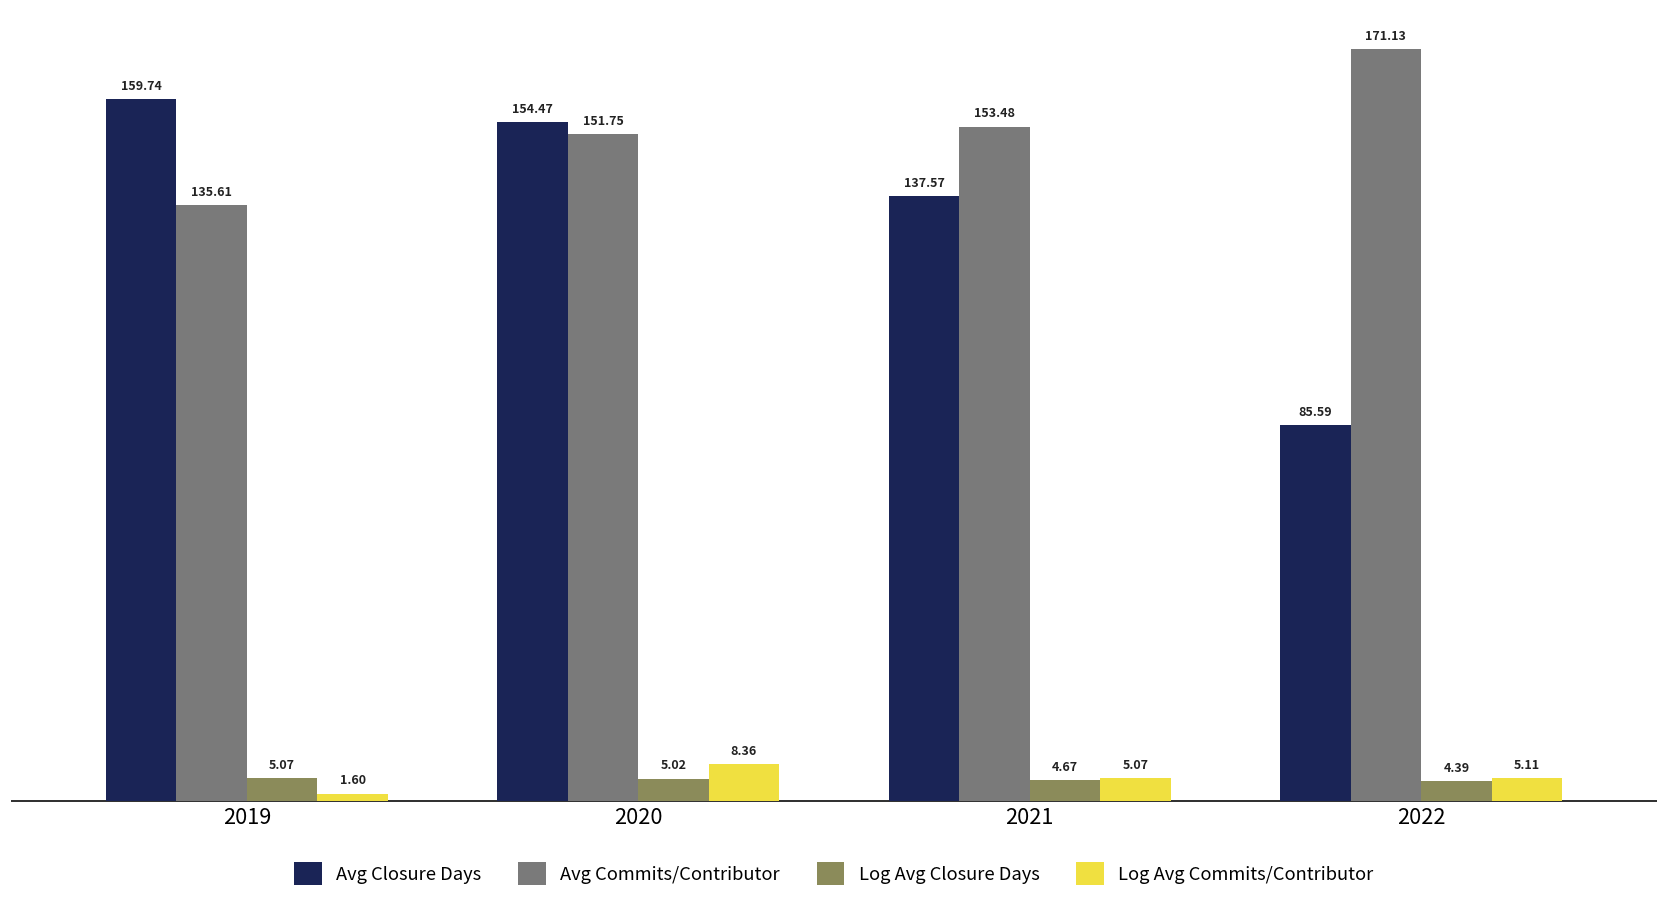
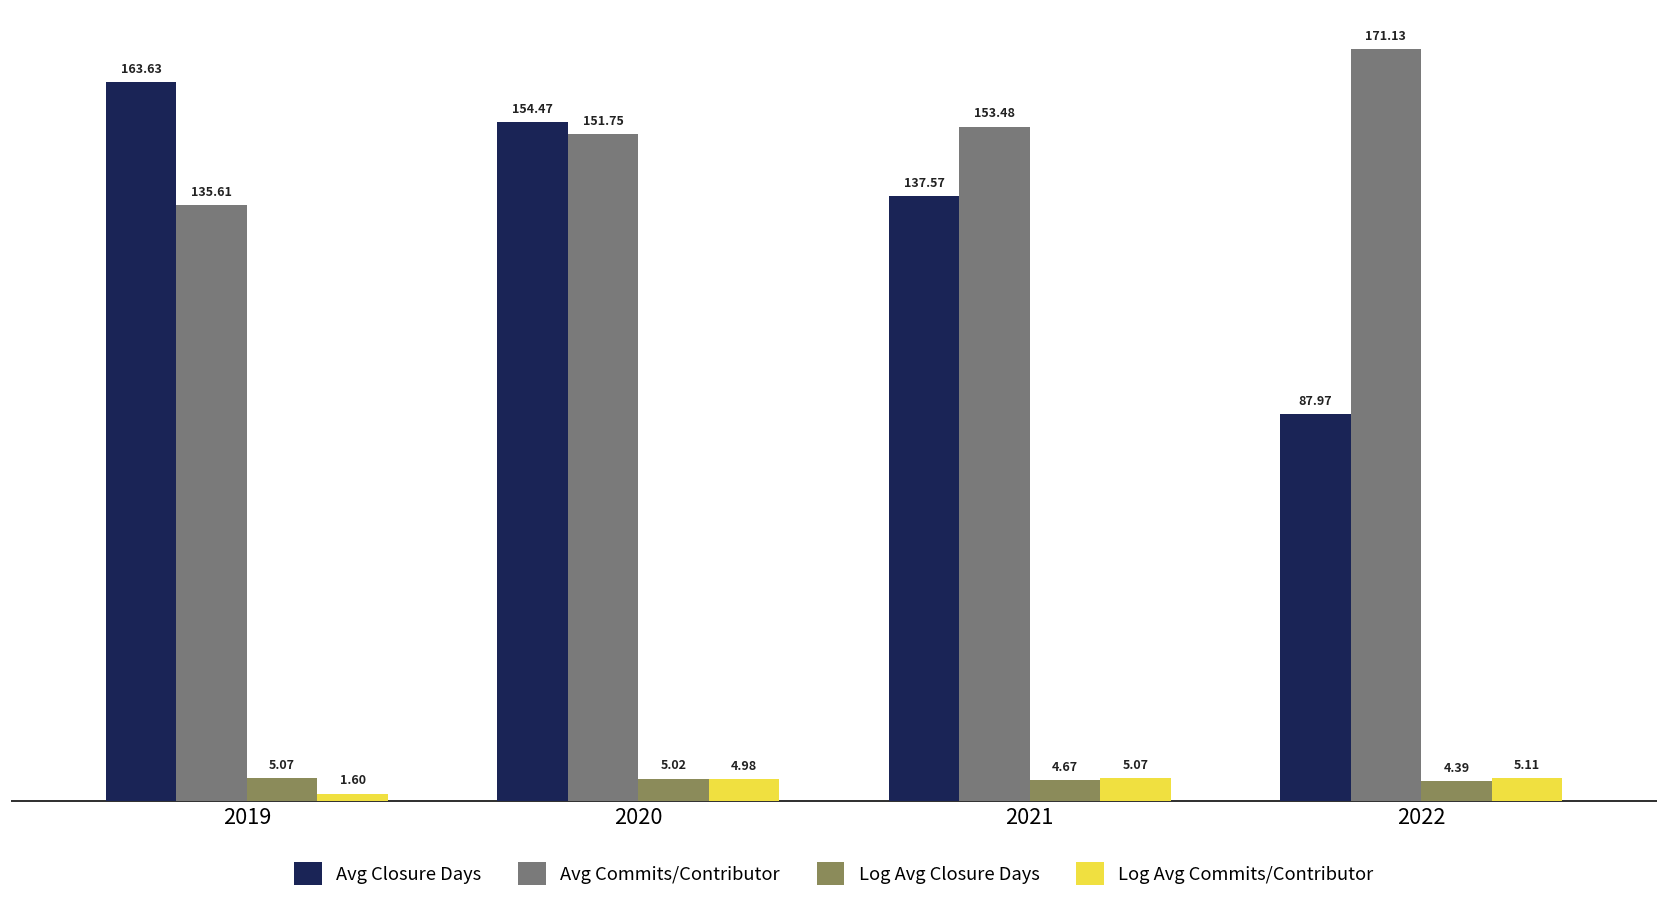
  {
    "Avg Closure Days": {
-     "2019": 159.74,
+     "2019": 163.63,
      "2020": 154.47,
      "2021": 137.57,
-     "2022": 85.59
+     "2022": 87.97
    },
    "Log Avg Commits/Contributor": {
      "2019": 1.60,
-     "2020": 8.36,
+     "2020": 4.98,
      "2021": 5.07,
      "2022": 5.11
    }
  }
